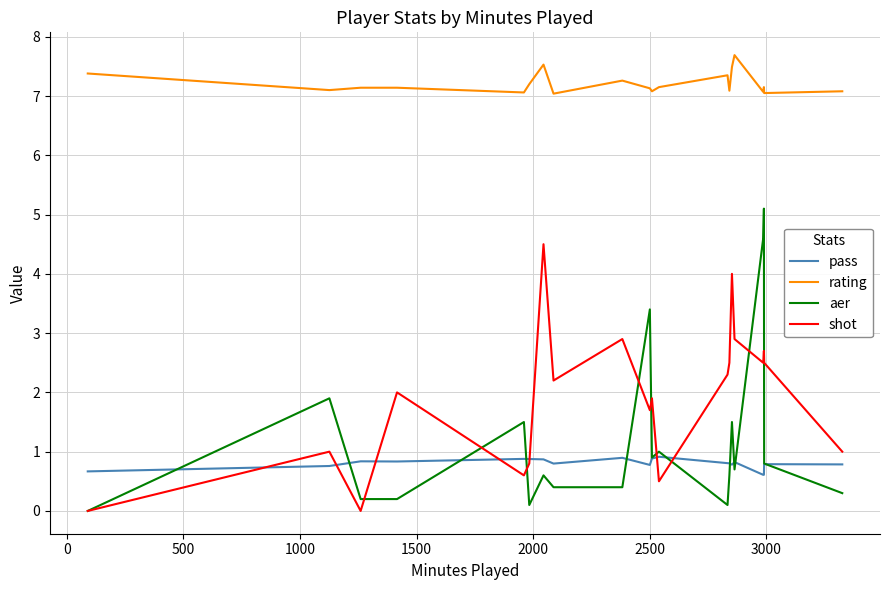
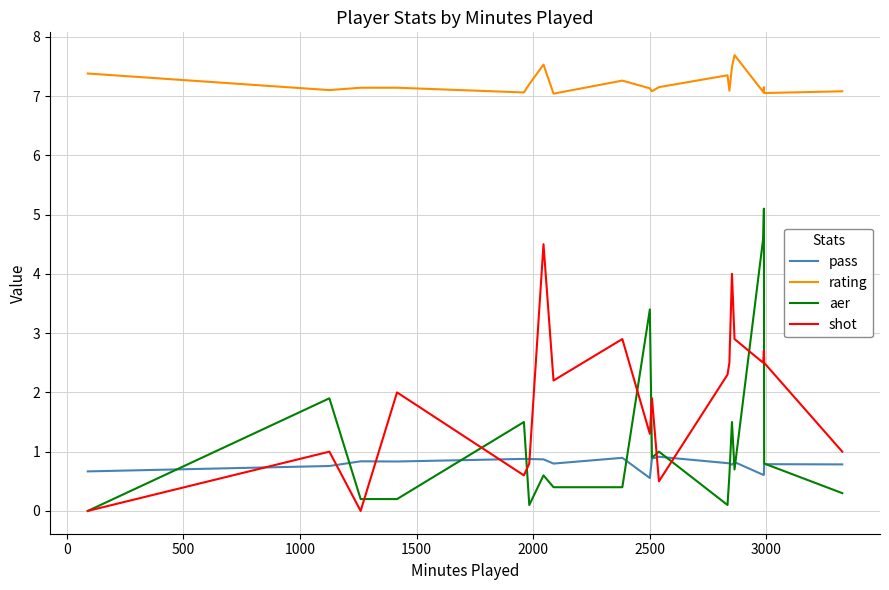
  {
    "pass": {
-     "2500": 0.8
+     "2500": 0.6
    },
    "rating": {
      "2500": 7.1
    },
    "aer": {
      "2500": 3.4
    },
    "shot": {
-     "2500": 1.7
+     "2500": 1.3
    }
  }
